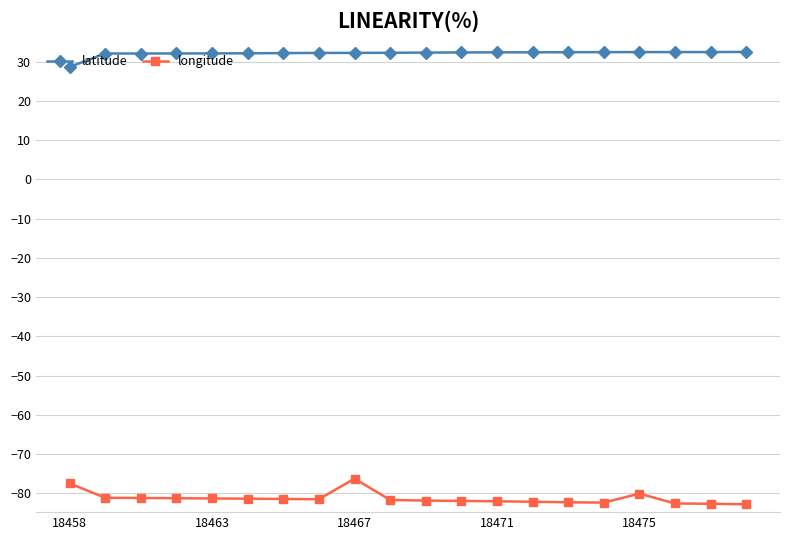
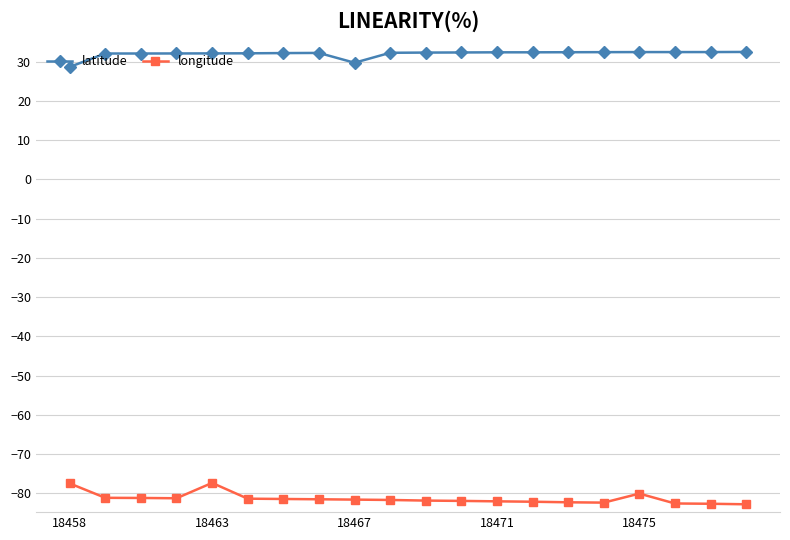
  {
    "latitude": {
      "18458": 29,
      "18463": 32,
-     "18467": 32,
+     "18467": 30,
      "18471": 32,
      "18475": 32
    },
    "longitude": {
      "18458": -77,
-     "18463": -81,
-     "18467": -76,
+     "18463": -77,
+     "18467": -82,
      "18471": -82,
      "18475": -80
    }
  }
